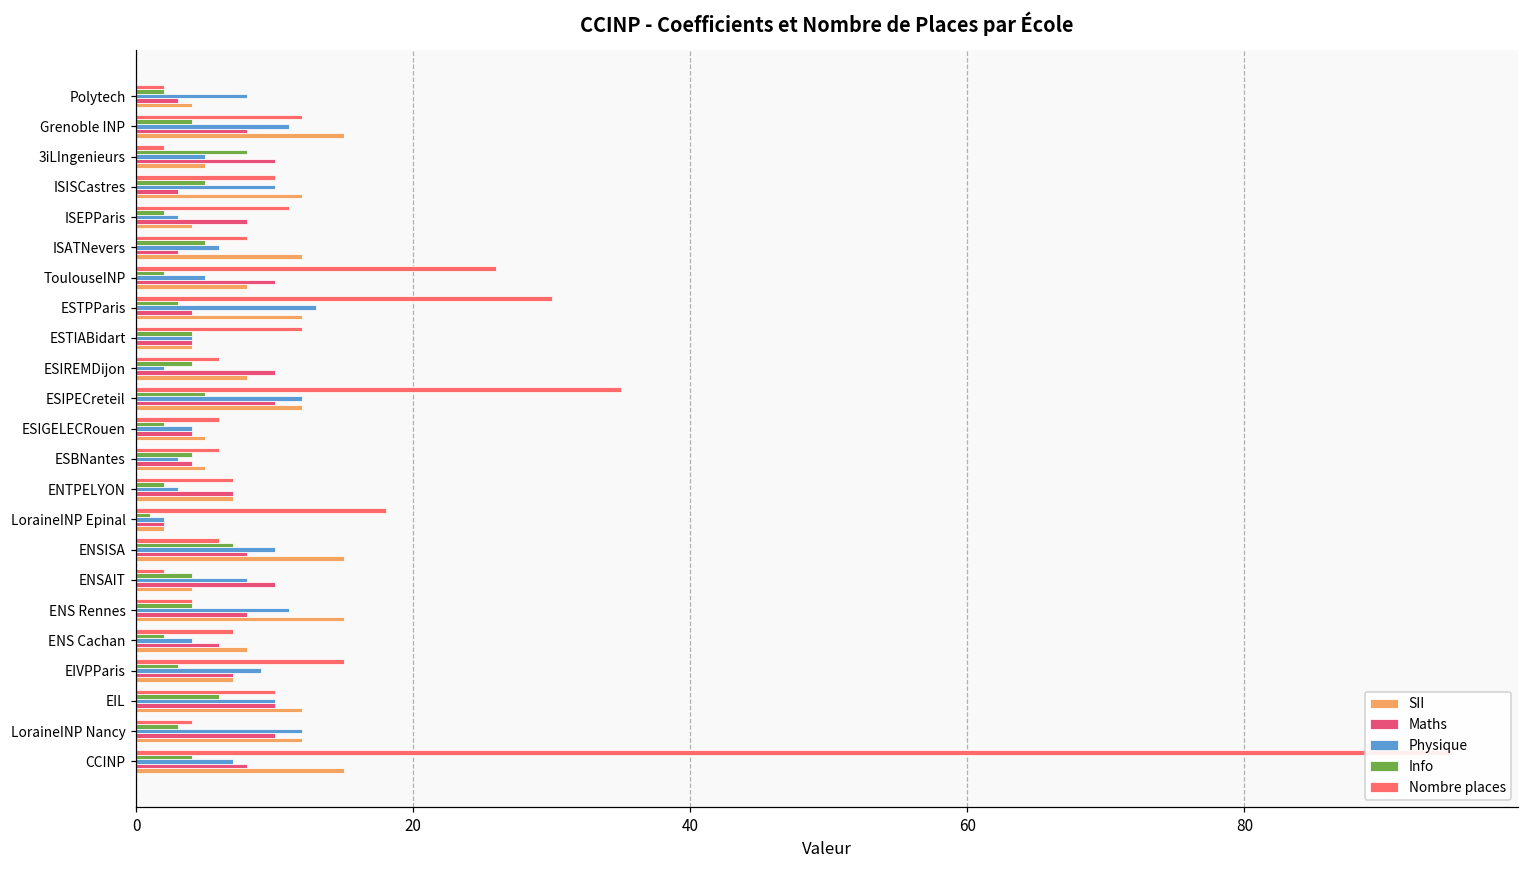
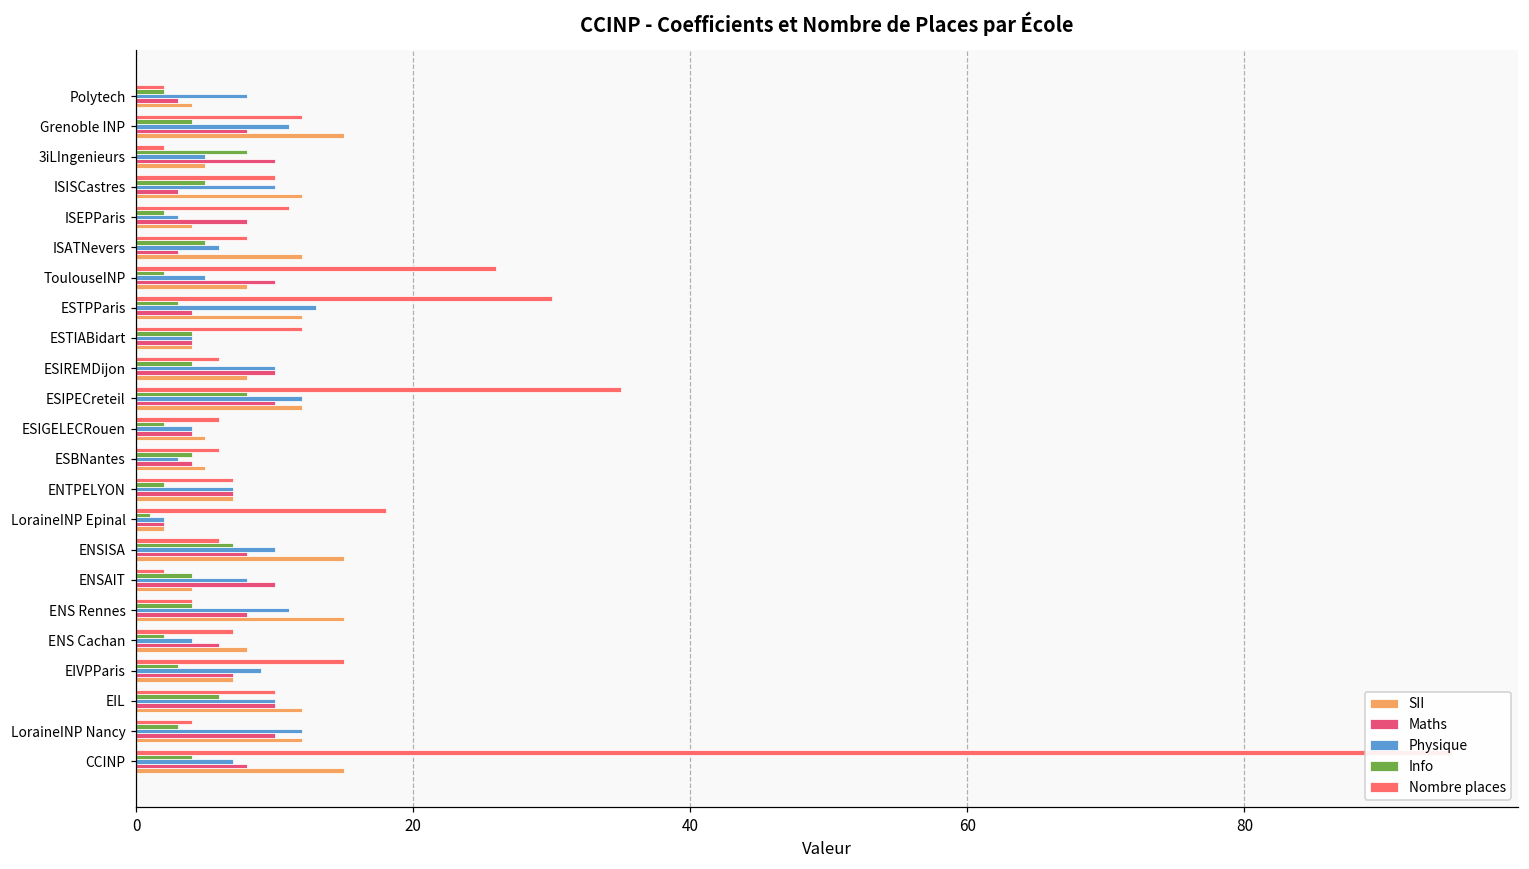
  {
    "Physique": {
      "Polytech": 8,
      "Grenoble INP": 11,
      "3iLIngenieurs": 5,
      "ISISCastres": 10,
      "ISEPParis": 3,
      "ISATNevers": 6,
      "ToulouseINP": 5,
      "ESTPParis": 13,
      "ESTIABidart": 4,
-     "ESIREMDijon": 2,
+     "ESIREMDijon": 10,
      "ESIPECreteil": 12,
      "ESIGELECRouen": 4,
      "ESBNantes": 3,
-     "ENTPELYON": 3,
+     "ENTPELYON": 7,
      "LoraineINP Epinal": 2,
      "ENSISA": 10,
      "ENSAIT": 8,
      "ENS Rennes": 11,
      "ENS Cachan": 4,
      "EIVPParis": 9,
      "EIL": 10,
      "LoraineINP Nancy": 12,
      "CCINP": 7
    },
    "Info": {
      "Polytech": 2,
      "Grenoble INP": 4,
      "3iLIngenieurs": 8,
      "ISISCastres": 5,
      "ISEPParis": 2,
      "ISATNevers": 5,
      "ToulouseINP": 2,
      "ESTPParis": 3,
      "ESTIABidart": 4,
      "ESIREMDijon": 4,
-     "ESIPECreteil": 5,
+     "ESIPECreteil": 8,
      "ESIGELECRouen": 2,
      "ESBNantes": 4,
      "ENTPELYON": 2,
      "LoraineINP Epinal": 1,
      "ENSISA": 7,
      "ENSAIT": 4,
      "ENS Rennes": 4,
      "ENS Cachan": 2,
      "EIVPParis": 3,
      "EIL": 6,
      "LoraineINP Nancy": 3,
      "CCINP": 4
    }
  }
